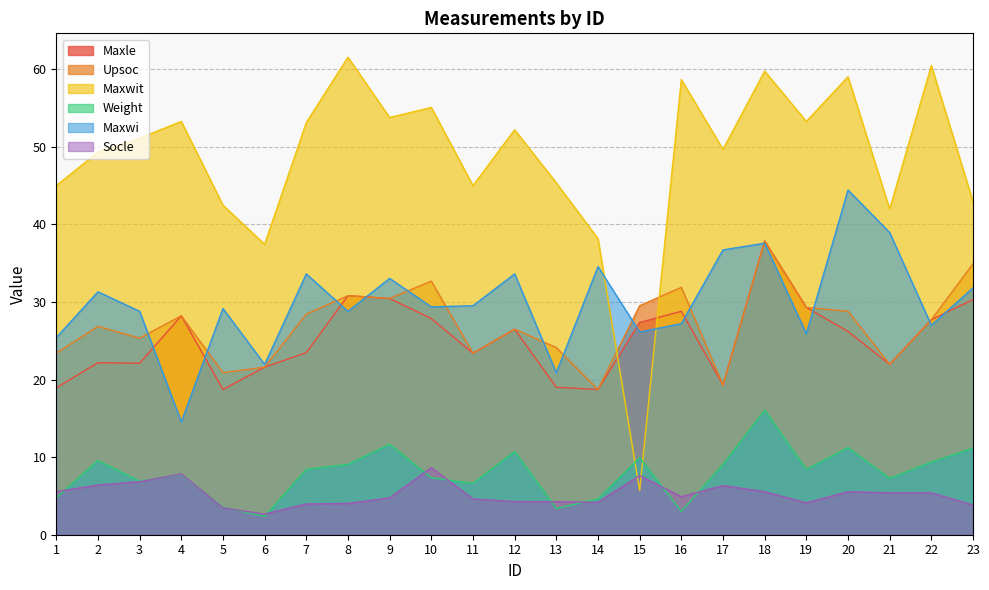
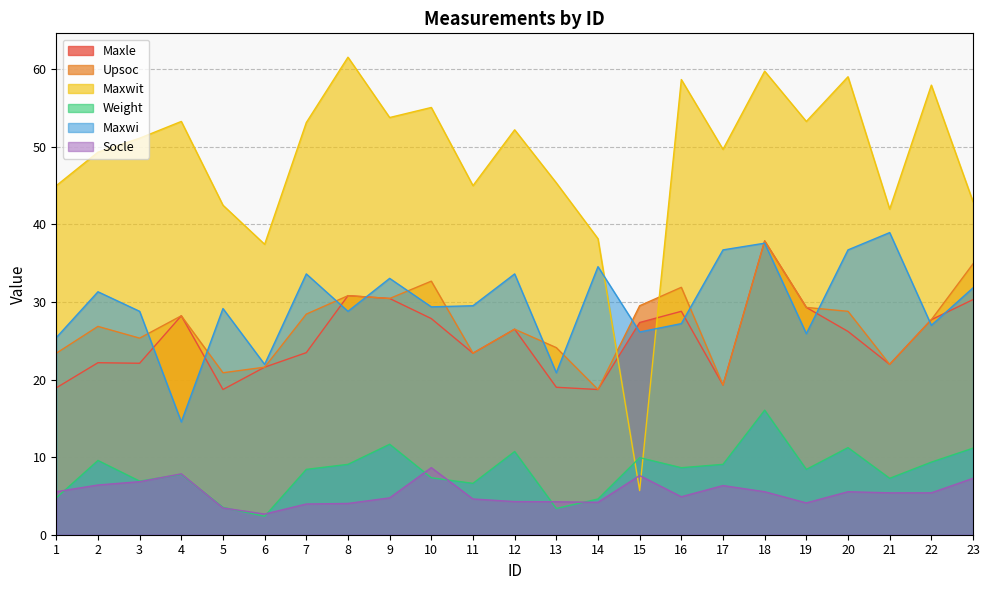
  {
    "Maxwit": {
      "1": 45,
      "4": 53,
      "5": 42,
      "6": 37,
      "7": 53,
      "8": 62,
      "9": 54,
      "10": 55,
      "11": 45,
      "12": 52,
      "13": 45,
      "14": 38,
      "15": 6,
      "16": 59,
      "17": 50,
      "18": 60,
      "19": 53,
      "20": 59,
      "21": 42,
-     "22": 60,
+     "22": 58,
      "23": 43
    },
    "Weight": {
      "1": 5,
      "2": 10,
      "7": 8,
      "8": 9,
      "9": 12,
      "10": 7,
      "11": 7,
      "12": 11,
      "13": 3,
      "14": 5,
      "15": 10,
-     "16": 3,
+     "16": 9,
      "17": 9,
      "18": 16,
      "19": 8,
      "20": 11,
      "21": 7,
      "22": 9,
      "23": 11
    },
    "Maxwi": {
      "1": 25,
      "2": 31,
      "3": 29,
      "4": 15,
      "5": 29,
      "6": 22,
      "7": 34,
      "8": 29,
      "9": 33,
      "10": 29,
      "11": 30,
      "12": 34,
      "13": 21,
      "14": 35,
      "15": 26,
      "16": 27,
      "17": 37,
      "19": 26,
-     "20": 44,
+     "20": 37,
      "21": 39,
      "22": 27,
      "23": 32
    },
    "Socle": {
      "1": 6,
      "2": 6,
      "7": 4,
      "8": 4,
      "9": 5,
      "10": 9,
      "11": 5,
      "12": 4,
      "13": 4,
      "14": 4,
      "15": 8,
      "16": 5,
      "17": 6,
      "18": 6,
      "19": 4,
      "20": 6,
      "21": 5,
      "22": 5,
-     "23": 4
+     "23": 7
    }
  }
